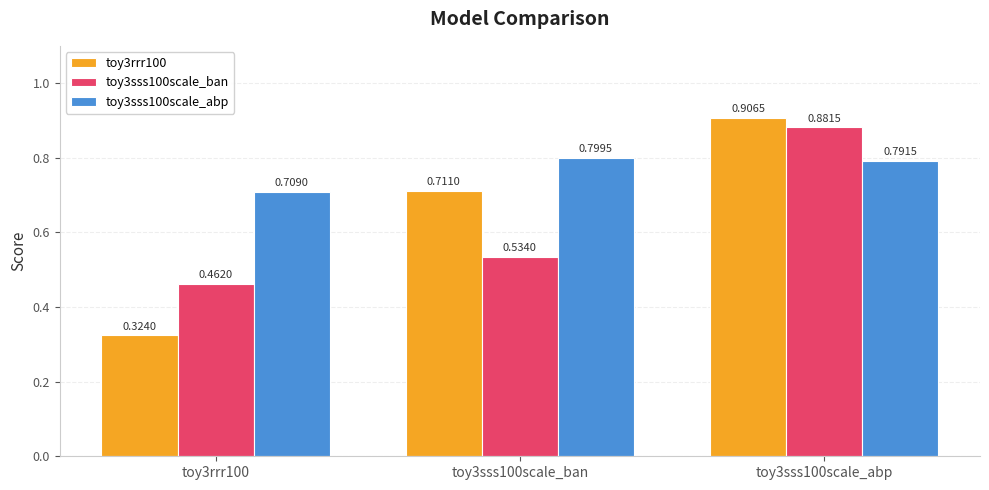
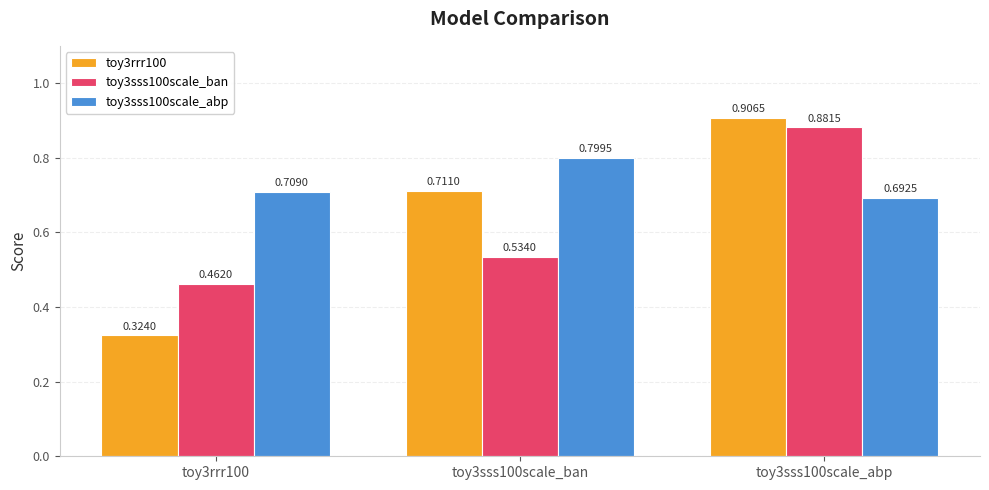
  {
    "toy3rrr100": {
      "toy3rrr100": 0.3240,
      "toy3sss100scale_ban": 0.7110,
      "toy3sss100scale_abp": 0.9065
    },
    "toy3sss100scale_ban": {
      "toy3rrr100": 0.4620,
      "toy3sss100scale_ban": 0.5340,
      "toy3sss100scale_abp": 0.8815
    },
    "toy3sss100scale_abp": {
      "toy3rrr100": 0.7090,
      "toy3sss100scale_ban": 0.7995,
-     "toy3sss100scale_abp": 0.7915
+     "toy3sss100scale_abp": 0.6925
    }
  }
